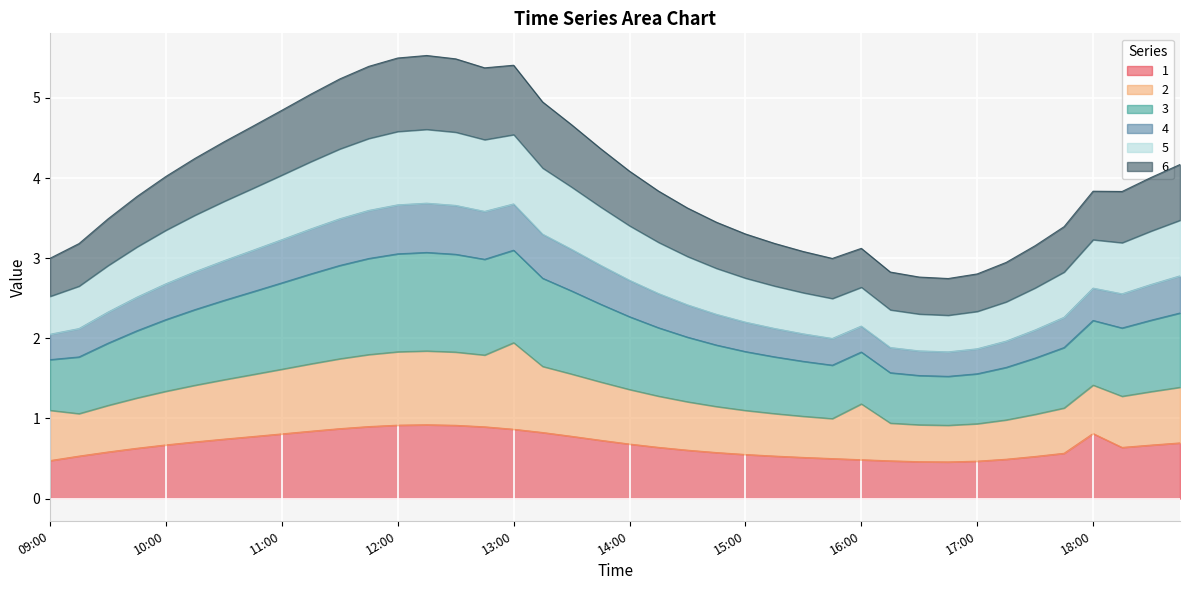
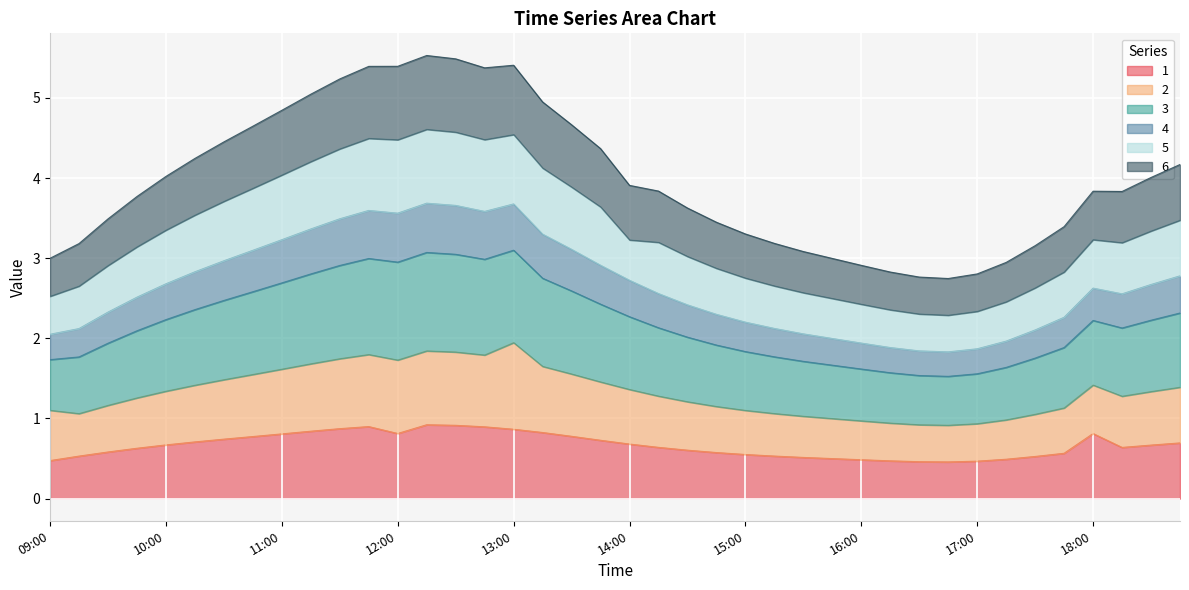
  {
    "1": {
      "09:00": 0.5,
      "10:00": 0.7,
      "11:00": 0.8,
-     "12:00": 0.9,
+     "12:00": 0.8,
      "13:00": 0.9,
      "14:00": 0.7,
      "15:00": 0.6,
      "16:00": 0.5,
      "17:00": 0.5,
      "18:00": 0.8
    },
    "2": {
      "09:00": 0.6,
      "10:00": 0.7,
      "11:00": 0.8,
      "12:00": 0.9,
      "13:00": 1.1,
      "14:00": 0.7,
      "15:00": 0.6,
-     "16:00": 0.7,
+     "16:00": 0.5,
      "17:00": 0.5,
      "18:00": 0.6
    },
    "5": {
      "09:00": 0.5,
      "10:00": 0.7,
      "11:00": 0.8,
      "12:00": 0.9,
      "13:00": 0.9,
-     "14:00": 0.7,
+     "14:00": 0.5,
      "15:00": 0.6,
      "16:00": 0.5,
      "17:00": 0.5,
      "18:00": 0.6
    },
    "6": {
      "09:00": 0.5,
      "10:00": 0.7,
      "11:00": 0.8,
      "12:00": 0.9,
      "13:00": 0.9,
      "14:00": 0.7,
      "15:00": 0.6,
      "16:00": 0.5,
      "17:00": 0.5,
      "18:00": 0.6
    }
  }
